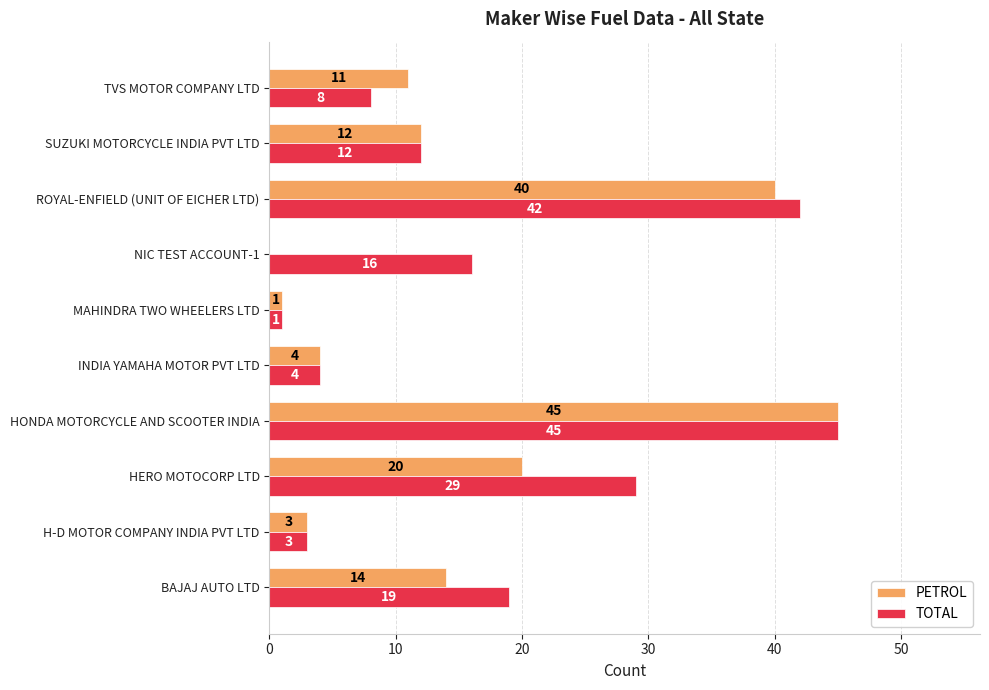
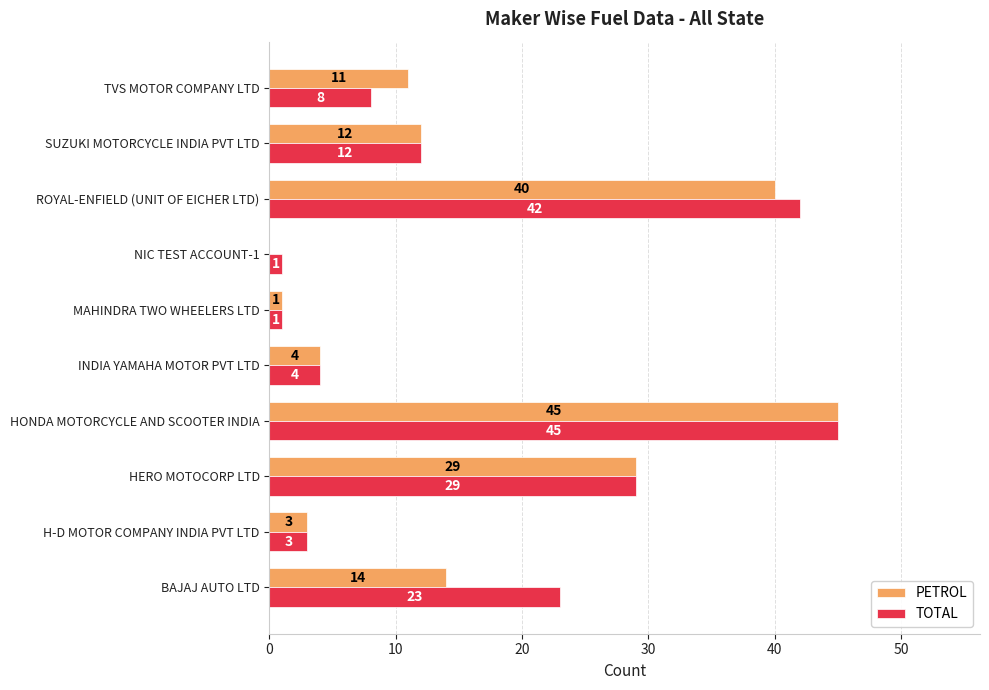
  {
    "PETROL": {
      "TVS MOTOR COMPANY LTD": 11,
      "SUZUKI MOTORCYCLE INDIA PVT LTD": 12,
      "ROYAL-ENFIELD (UNIT OF EICHER LTD)": 40,
      "MAHINDRA TWO WHEELERS LTD": 1,
      "INDIA YAMAHA MOTOR PVT LTD": 4,
      "HONDA MOTORCYCLE AND SCOOTER INDIA": 45,
-     "HERO MOTOCORP LTD": 20,
+     "HERO MOTOCORP LTD": 29,
      "H-D MOTOR COMPANY INDIA PVT LTD": 3,
      "BAJAJ AUTO LTD": 14
    },
    "TOTAL": {
      "TVS MOTOR COMPANY LTD": 8,
      "SUZUKI MOTORCYCLE INDIA PVT LTD": 12,
      "ROYAL-ENFIELD (UNIT OF EICHER LTD)": 42,
-     "NIC TEST ACCOUNT-1": 16,
+     "NIC TEST ACCOUNT-1": 1,
      "MAHINDRA TWO WHEELERS LTD": 1,
      "INDIA YAMAHA MOTOR PVT LTD": 4,
      "HONDA MOTORCYCLE AND SCOOTER INDIA": 45,
      "HERO MOTOCORP LTD": 29,
      "H-D MOTOR COMPANY INDIA PVT LTD": 3,
-     "BAJAJ AUTO LTD": 19
+     "BAJAJ AUTO LTD": 23
    }
  }
